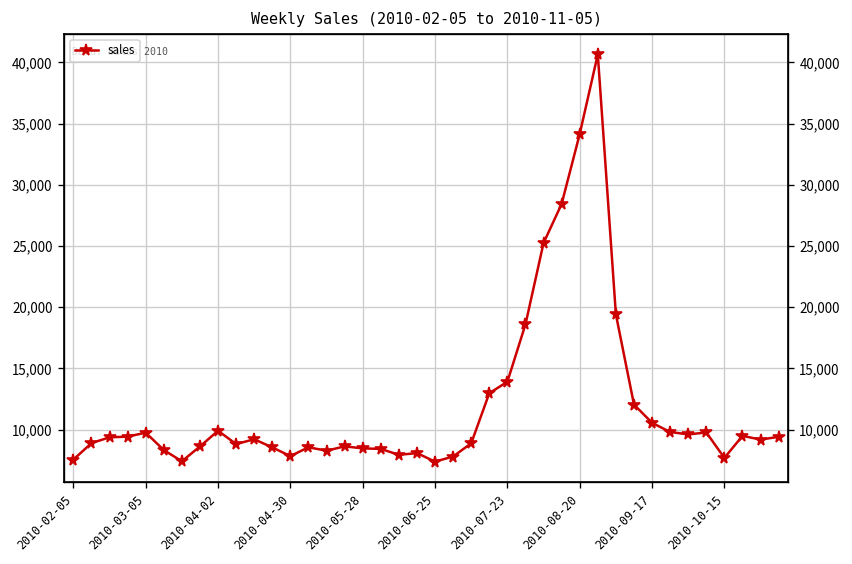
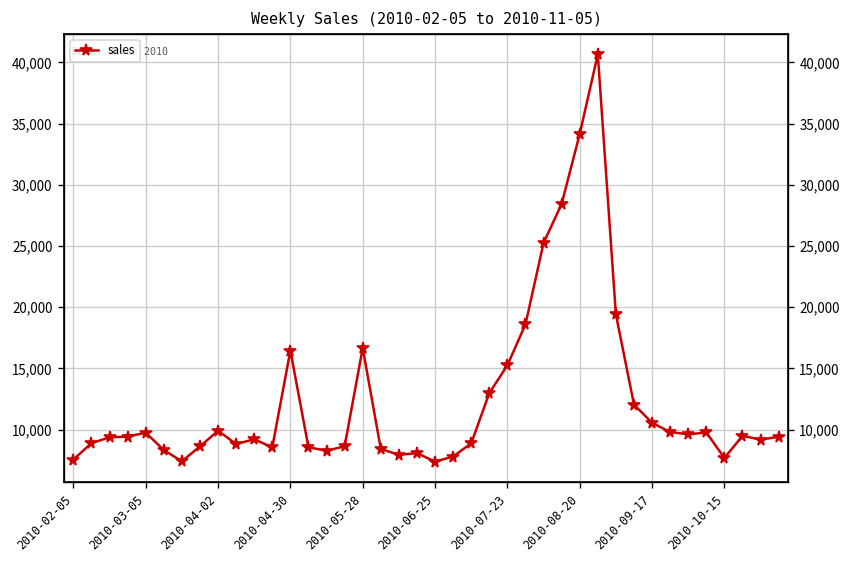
  {
    "2010-02-05": "7,500",
    "2010-03-05": "9,700",
    "2010-04-02": "9,900",
-   "2010-04-30": "7,800",
-   "2010-05-28": "8,500",
+   "2010-04-30": "16,500",
+   "2010-05-28": "16,700",
    "2010-06-25": "7,400",
-   "2010-07-23": "13,900",
+   "2010-07-23": "15,300",
    "2010-08-20": "34,200",
    "2010-09-17": "10,600",
    "2010-10-15": "7,700"
  }
